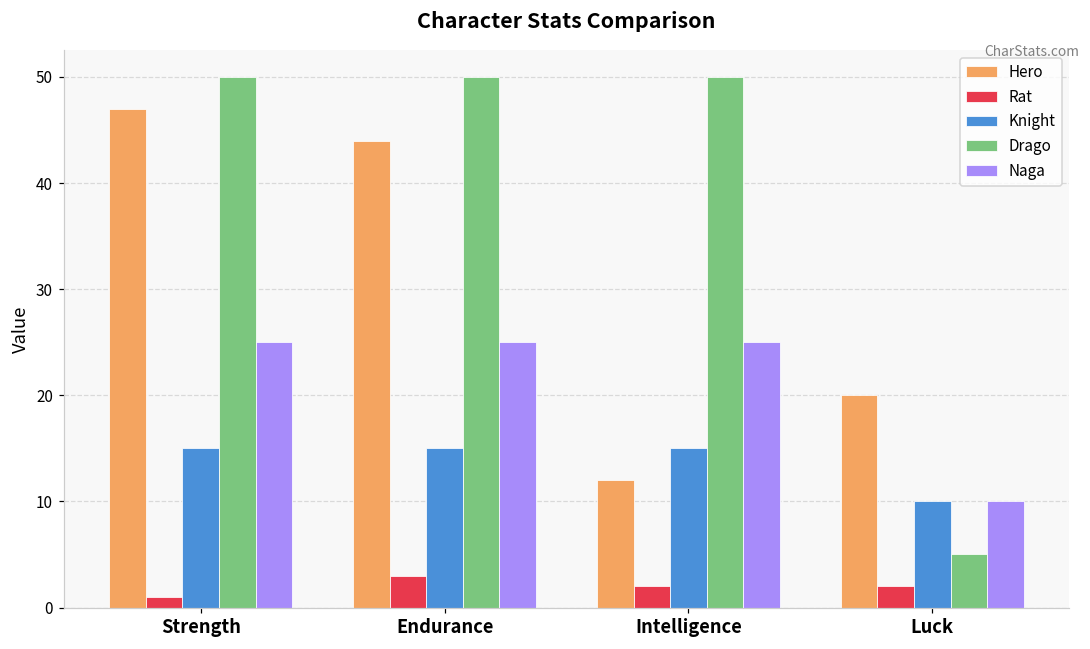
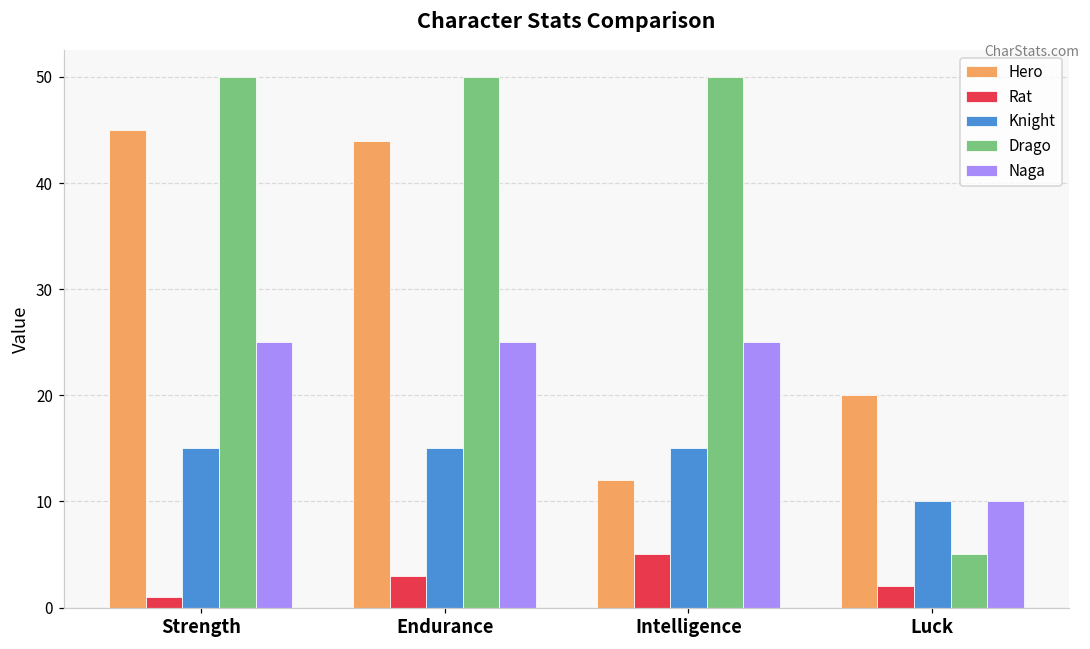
  {
    "Hero": {
-     "Strength": 47,
+     "Strength": 45,
      "Endurance": 44,
      "Intelligence": 12,
      "Luck": 20
    },
    "Rat": {
      "Strength": 1,
      "Endurance": 3,
-     "Intelligence": 2,
+     "Intelligence": 5,
      "Luck": 2
    },
    "Knight": {
      "Strength": 15,
      "Endurance": 15,
      "Intelligence": 15,
      "Luck": 10
    },
    "Drago": {
      "Strength": 50,
      "Endurance": 50,
      "Intelligence": 50,
      "Luck": 5
    },
    "Naga": {
      "Strength": 25,
      "Endurance": 25,
      "Intelligence": 25,
      "Luck": 10
    }
  }
